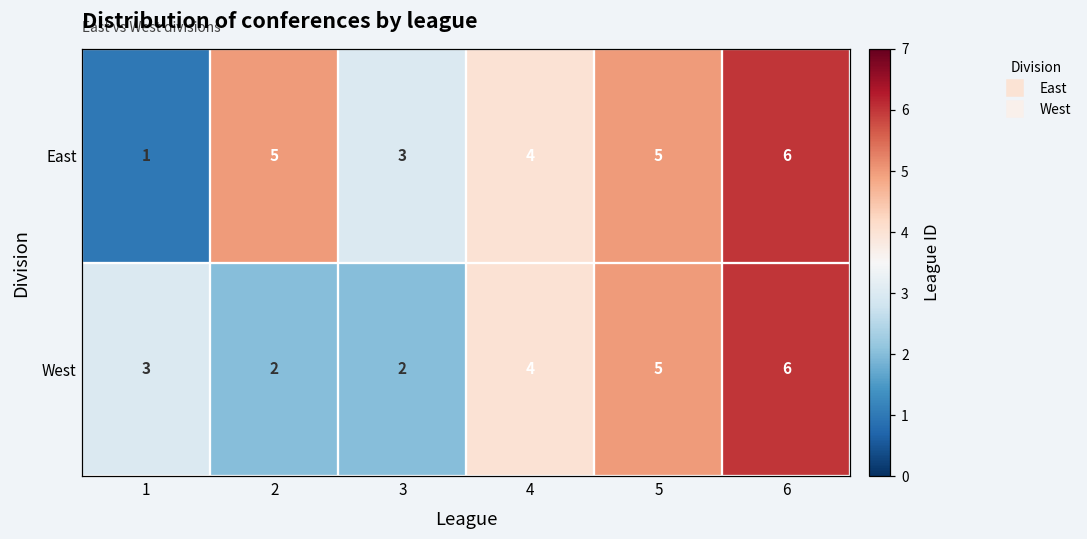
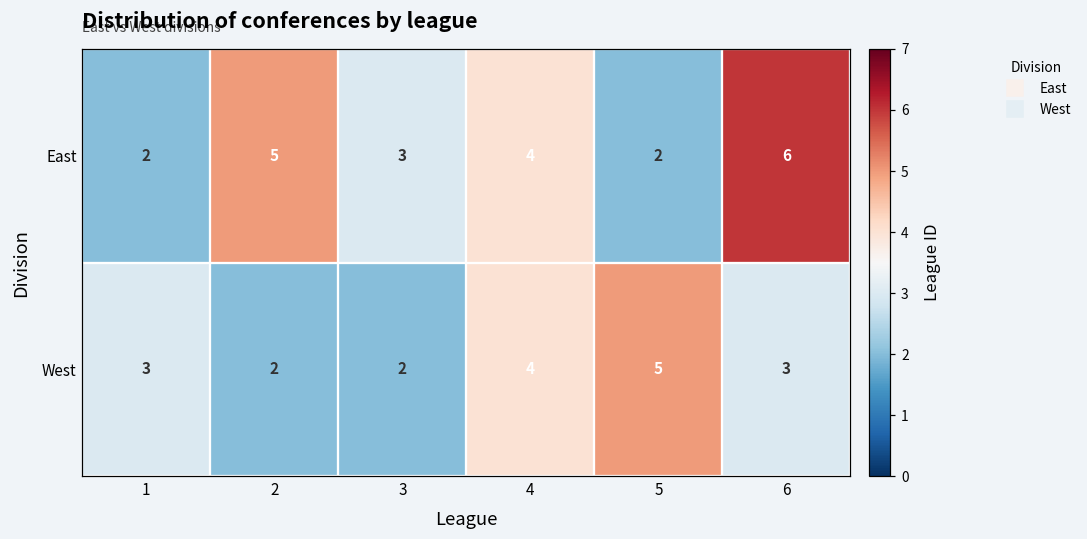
  {
    "East": {
-     "1": 1,
+     "1": 2,
      "2": 5,
      "3": 3,
-     "5": 5,
+     "5": 2,
      "6": 6
    },
    "West": {
      "1": 3,
      "2": 2,
      "3": 2,
      "5": 5,
-     "6": 6
+     "6": 3
    }
  }
